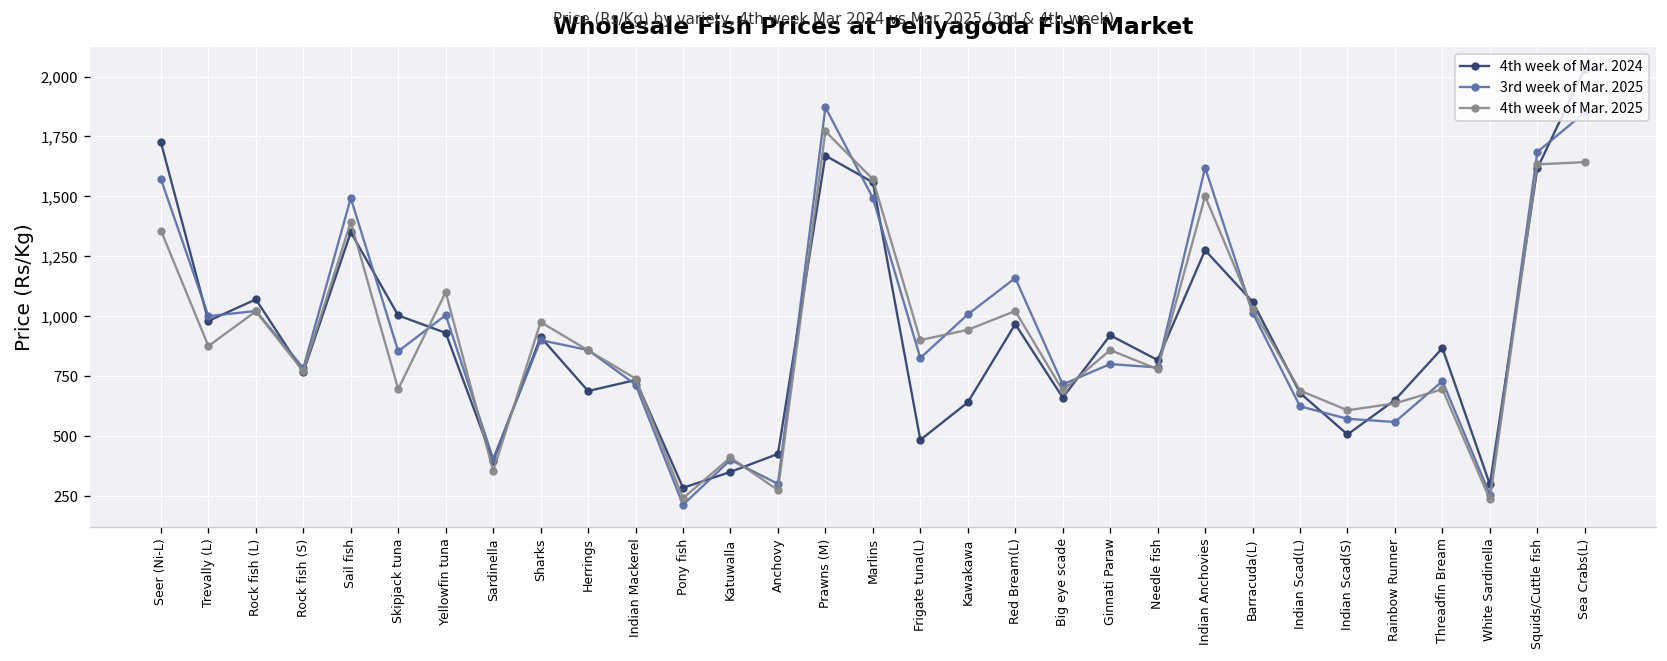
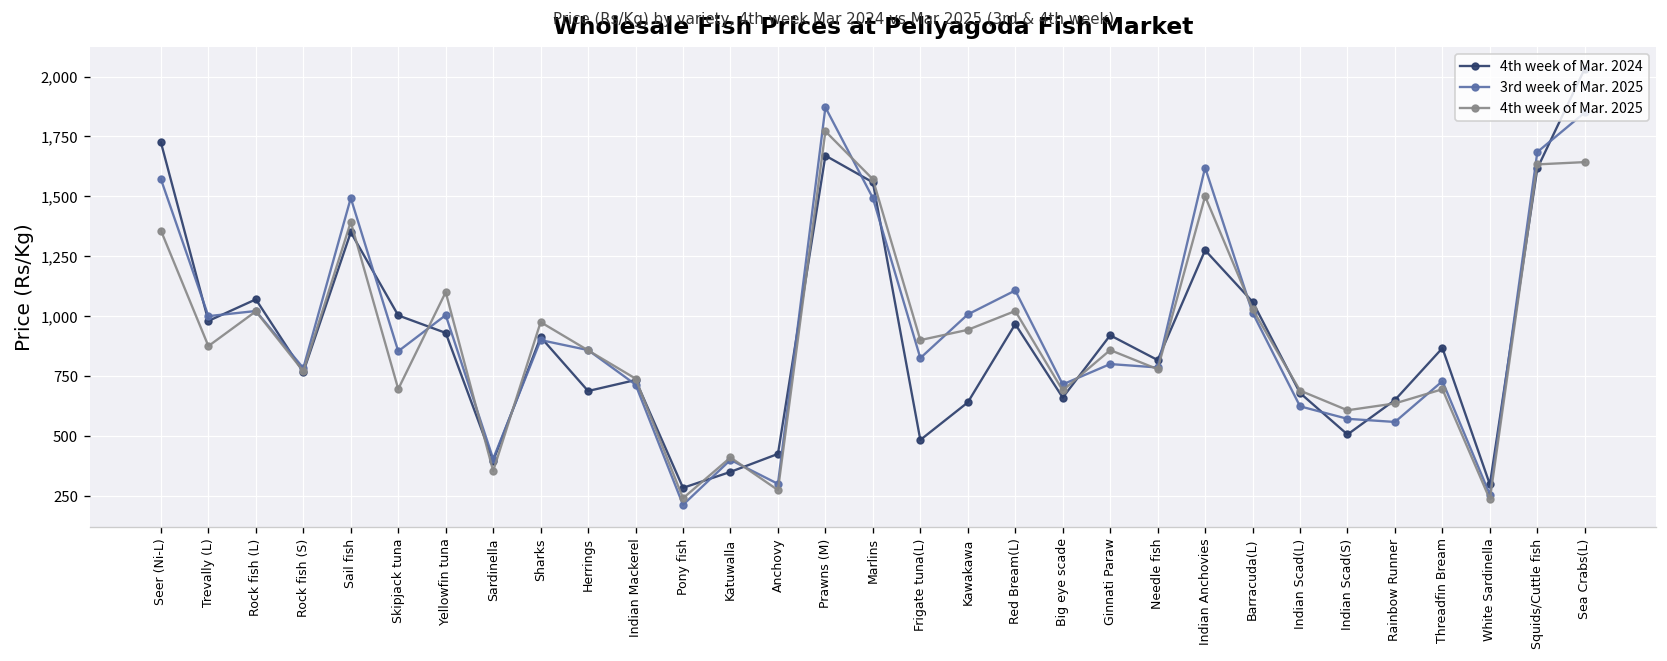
  {
    "4th week of Mar. 2024": {
      "Seer (Ni-L)": "1,730",
      "Trevally (L)": "980",
      "Rock fish (L)": "1,070",
      "Sail fish": "1,350",
      "Skipjack tuna": "1,000",
      "Yellowfin tuna": "930",
      "Herrings": "690",
      "Pony fish": "280",
      "Katuwalla": "350",
      "Anchovy": "430",
      "Prawns (M)": "1,670",
      "Marlins": "1,560",
      "Frigate tuna(L)": "480",
      "Kawakawa": "640",
      "Red Bream(L)": "970",
      "Big eye scade": "660",
      "Ginnati Paraw": "920",
      "Needle fish": "820",
      "Indian Anchovies": "1,280",
      "Barracuda(L)": "1,060",
      "Indian Scad(S)": "510",
      "Rainbow Runner": "650",
      "Threadfin Bream": "870",
      "White Sardinella": "300",
      "Squids/Cuttle fish": "1,620"
    },
    "3rd week of Mar. 2025": {
      "Seer (Ni-L)": "1,570",
      "Trevally (L)": "1,000",
      "Rock fish (S)": "780",
      "Sail fish": "1,490",
      "Skipjack tuna": "850",
      "Yellowfin tuna": "1,000",
      "Indian Mackerel": "710",
      "Pony fish": "210",
      "Anchovy": "300",
      "Prawns (M)": "1,870",
      "Marlins": "1,490",
      "Frigate tuna(L)": "830",
      "Kawakawa": "1,010",
-     "Red Bream(L)": "1,160",
+     "Red Bream(L)": "1,110",
      "Big eye scade": "720",
      "Ginnati Paraw": "800",
      "Indian Anchovies": "1,620",
      "Barracuda(L)": "1,010",
      "Indian Scad(L)": "620",
      "Indian Scad(S)": "570",
      "Rainbow Runner": "560",
      "Threadfin Bream": "730",
      "White Sardinella": "260",
      "Squids/Cuttle fish": "1,690"
    },
    "4th week of Mar. 2025": {
      "Seer (Ni-L)": "1,360",
      "Trevally (L)": "880",
      "Sail fish": "1,390",
      "Skipjack tuna": "700",
      "Yellowfin tuna": "1,100",
      "Sardinella": "350",
      "Sharks": "980",
      "Pony fish": "240",
      "Anchovy": "270",
      "Prawns (M)": "1,770",
      "Marlins": "1,570",
      "Frigate tuna(L)": "900",
      "Kawakawa": "940",
      "Red Bream(L)": "1,020",
      "Big eye scade": "690",
      "Ginnati Paraw": "860",
      "Indian Anchovies": "1,500",
      "Barracuda(L)": "1,030",
      "Indian Scad(S)": "610",
      "Rainbow Runner": "640",
      "Threadfin Bream": "700",
      "White Sardinella": "240",
      "Squids/Cuttle fish": "1,630",
      "Sea Crabs(L)": "1,640"
    }
  }
